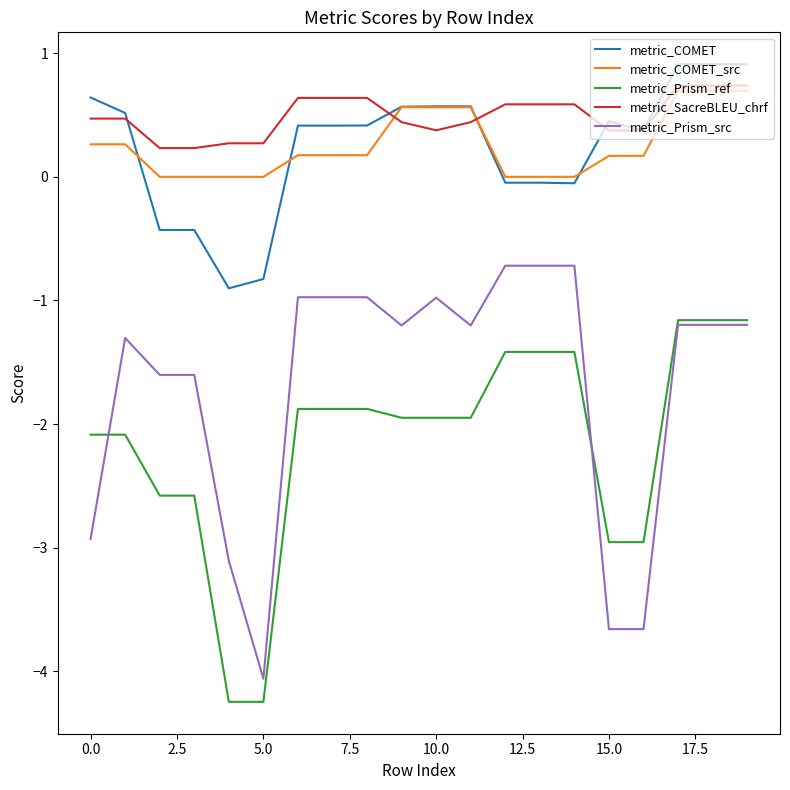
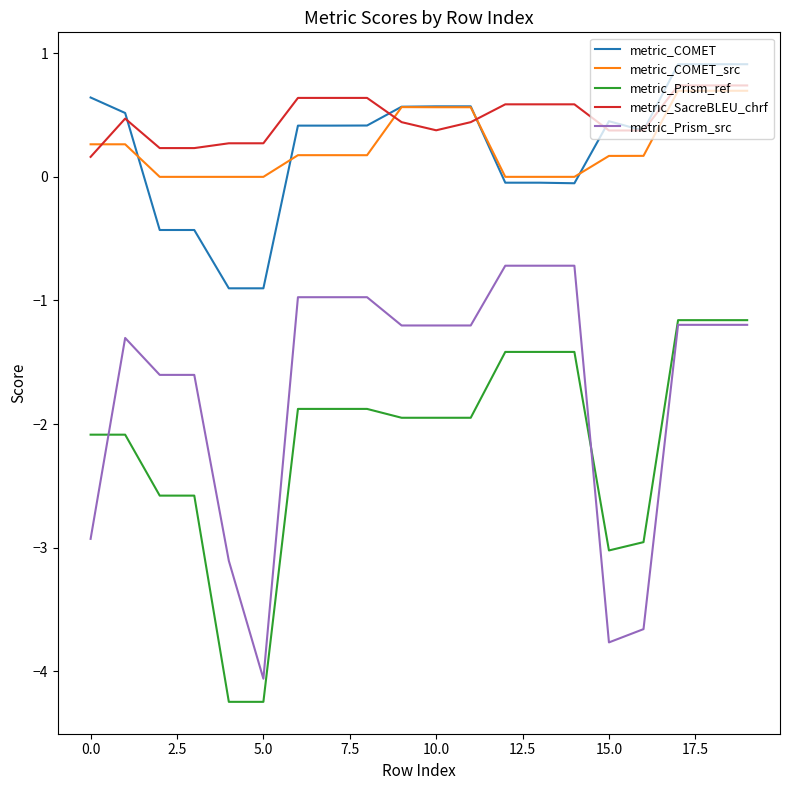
  {
    "metric_COMET": {
      "0.0": 0.64,
-     "5.0": -0.83
+     "5.0": -0.90
    },
    "metric_COMET_src": {
      "0.0": 0.26,
      "5.0": 0.00,
      "15.0": 0.17
    },
    "metric_Prism_ref": {
      "0.0": -2.09,
      "5.0": -4.25,
      "10.0": -1.95,
-     "15.0": -2.96
+     "15.0": -3.02
    },
    "metric_SacreBLEU_chrf": {
-     "0.0": 0.47,
+     "0.0": 0.16,
      "5.0": 0.27,
      "10.0": 0.38
    },
    "metric_Prism_src": {
      "0.0": -2.93,
      "5.0": -4.06,
-     "10.0": -0.98,
-     "15.0": -3.66
+     "10.0": -1.20,
+     "15.0": -3.77
    }
  }
